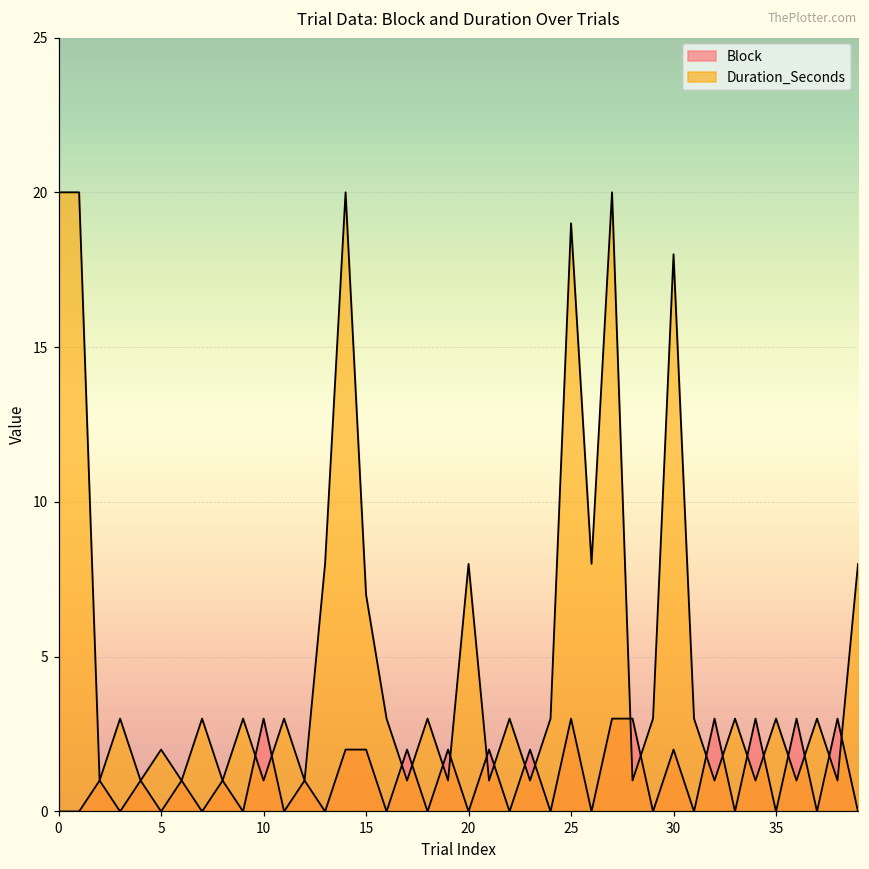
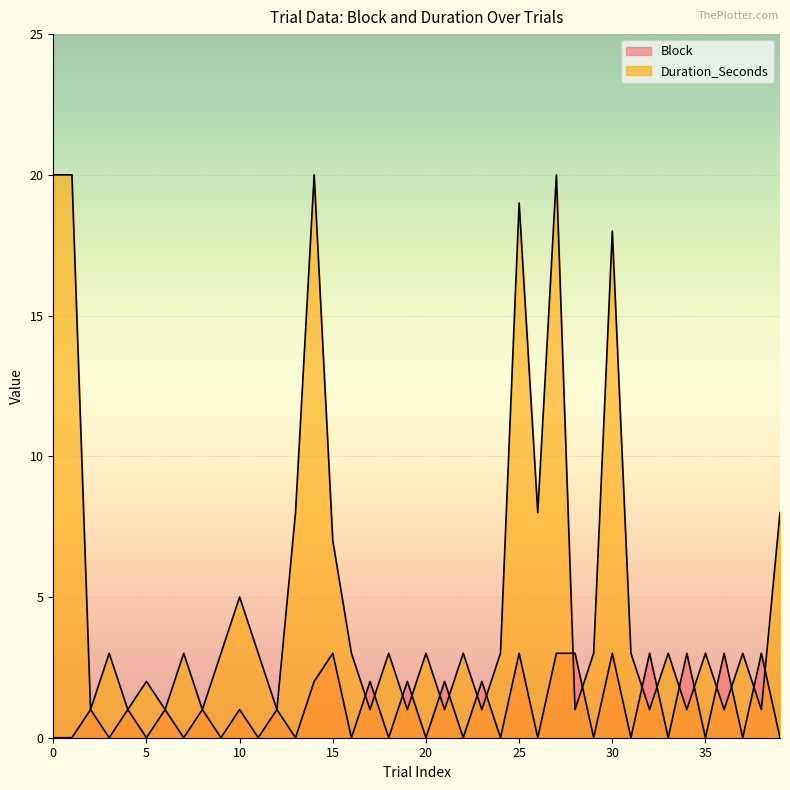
  {
    "Block": {
      "0": 0,
      "5": 0,
-     "10": 3,
-     "15": 2,
+     "10": 1,
+     "15": 3,
      "20": 0,
      "25": 3,
-     "30": 2,
+     "30": 3,
      "35": 0
    },
    "Duration_Seconds": {
      "0": 20,
      "5": 2,
-     "10": 1,
+     "10": 5,
      "15": 7,
-     "20": 8,
+     "20": 3,
      "25": 19,
      "30": 18,
      "35": 3
    }
  }
